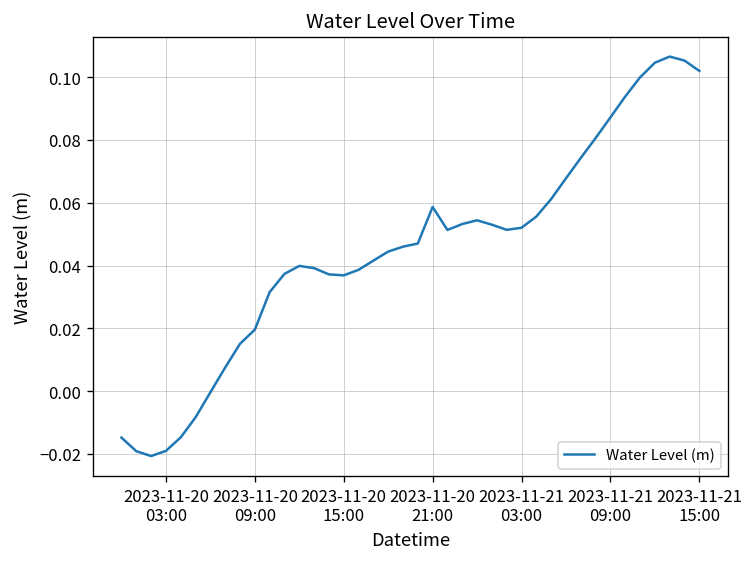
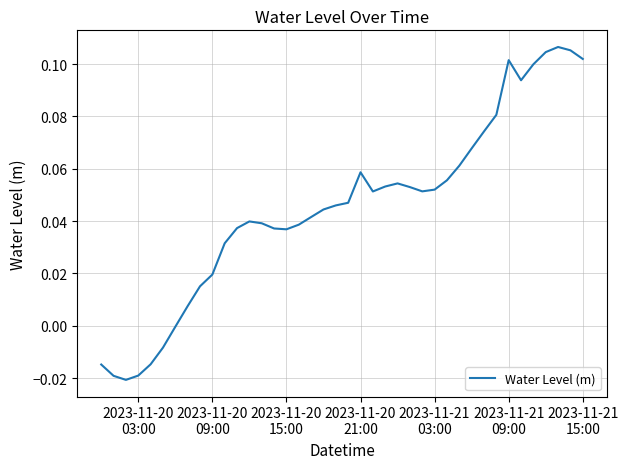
  {
    "2023-11-20 03:00": -0.019,
    "2023-11-20 09:00": 0.020,
    "2023-11-20 15:00": 0.037,
    "2023-11-20 21:00": 0.059,
    "2023-11-21 03:00": 0.052,
-   "2023-11-21 09:00": 0.087,
+   "2023-11-21 09:00": 0.102,
    "2023-11-21 15:00": 0.102
  }
